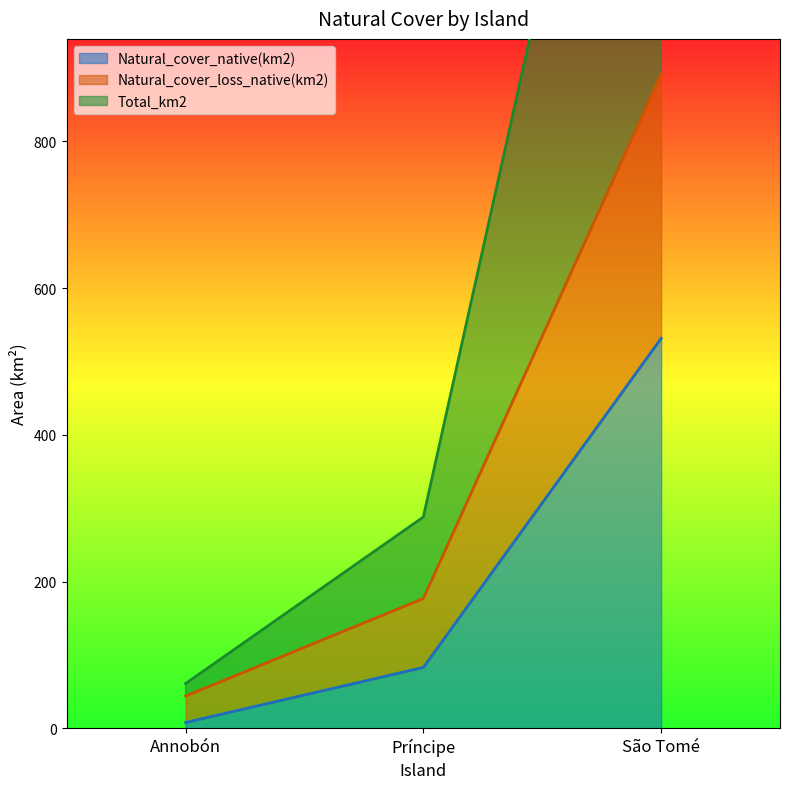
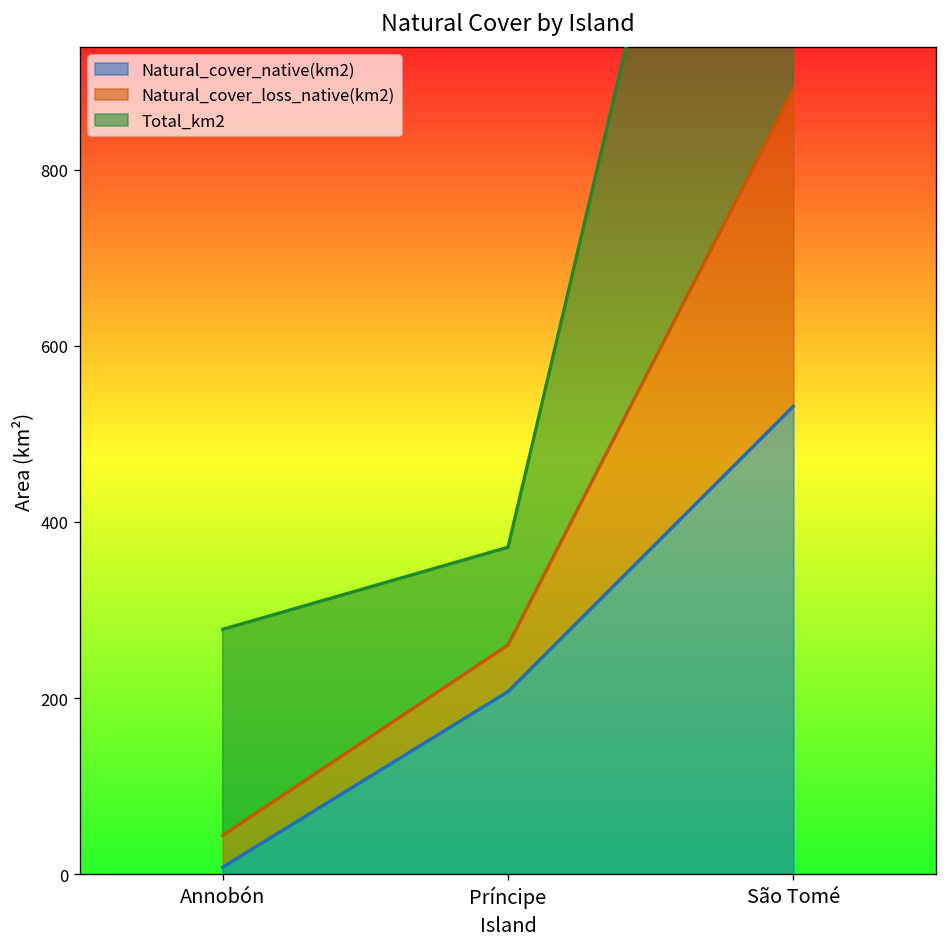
  {
    "Natural_cover_native(km2)": {
      "Annobón": 10,
-     "Príncipe": 80,
+     "Príncipe": 210,
      "São Tomé": 530
    },
    "Natural_cover_loss_native(km2)": {
      "Annobón": 40,
-     "Príncipe": 90,
+     "Príncipe": 50,
      "São Tomé": 360
    },
    "Total_km2": {
-     "Annobón": 20,
+     "Annobón": 230,
      "Príncipe": 110
    }
  }
